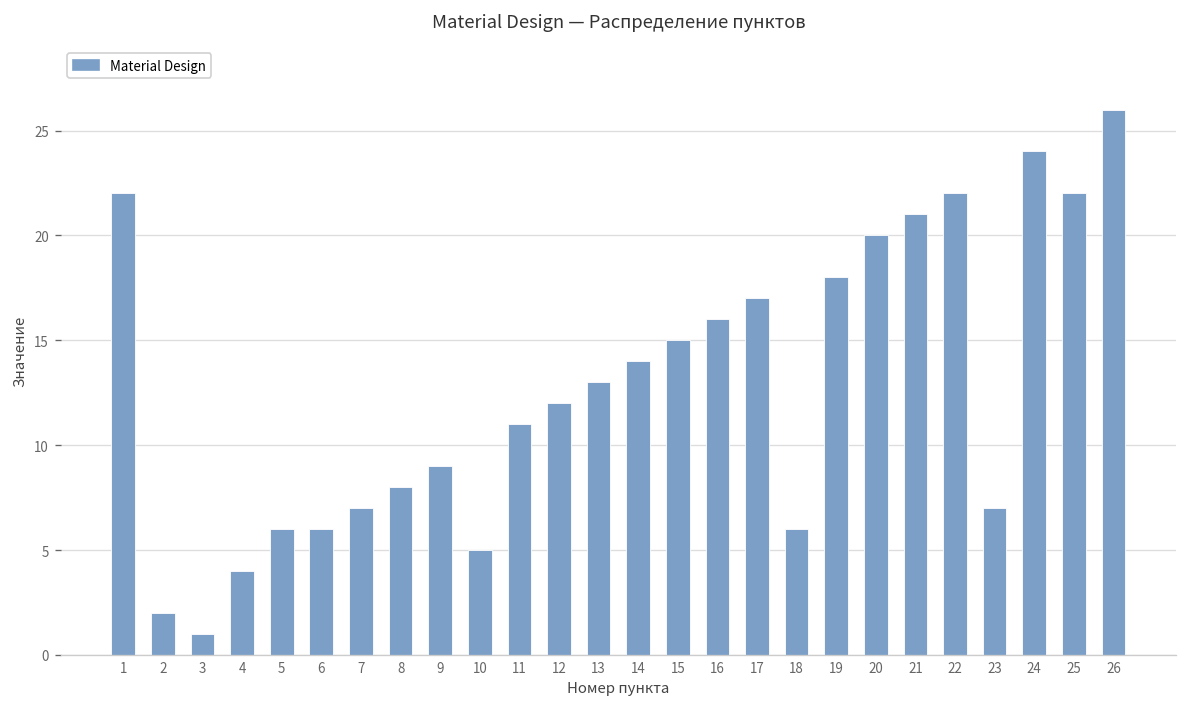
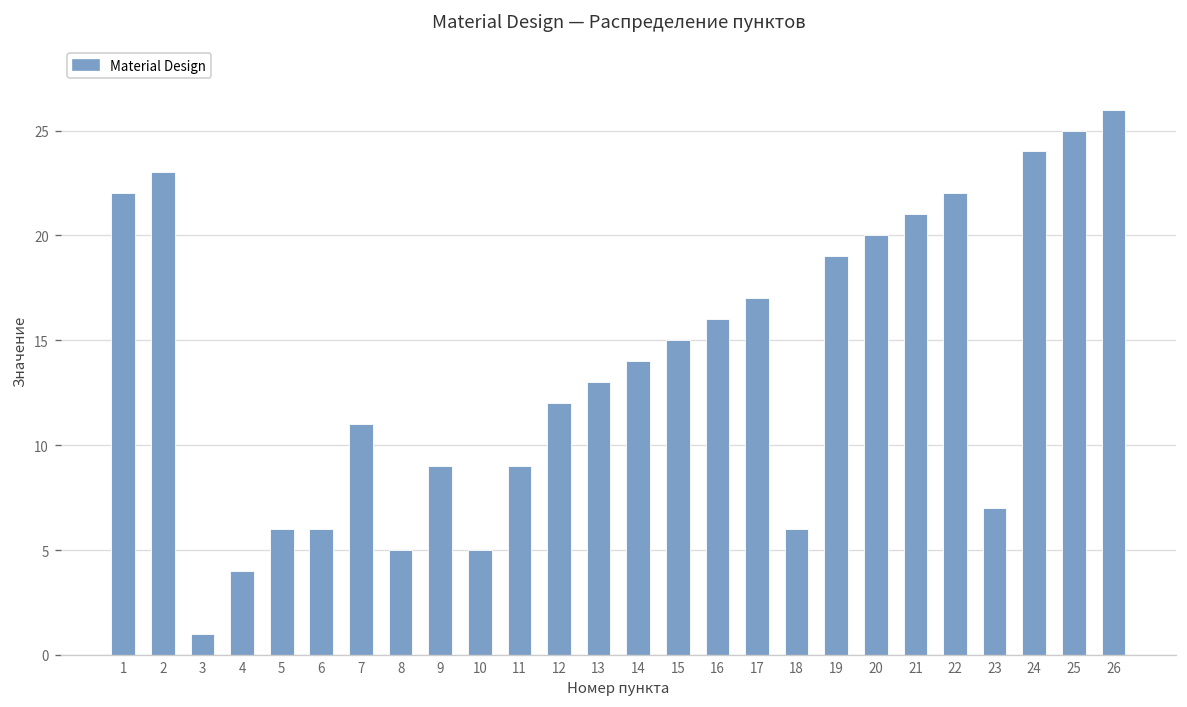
  {
    "1": 22,
-   "2": 2,
+   "2": 23,
    "3": 1,
    "4": 4,
    "5": 6,
    "6": 6,
-   "7": 7,
-   "8": 8,
+   "7": 11,
+   "8": 5,
    "9": 9,
    "10": 5,
-   "11": 11,
+   "11": 9,
    "12": 12,
    "13": 13,
    "14": 14,
    "15": 15,
    "16": 16,
    "17": 17,
    "18": 6,
-   "19": 18,
+   "19": 19,
    "20": 20,
    "21": 21,
    "22": 22,
    "23": 7,
    "24": 24,
-   "25": 22,
+   "25": 25,
    "26": 26
  }
